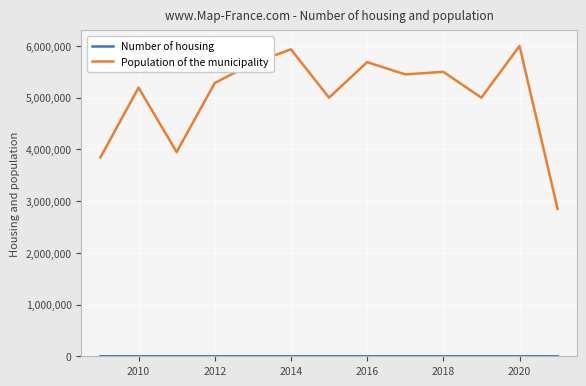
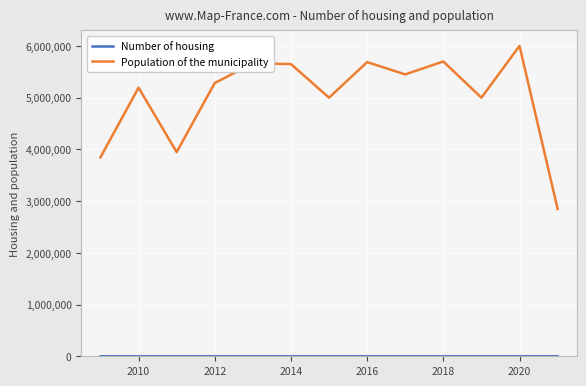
  {
    "Number of housing": {
      "2010": "0",
      "2012": "0",
      "2014": "0",
      "2016": "0",
      "2018": "0",
      "2020": "0"
    },
    "Population of the municipality": {
      "2010": "5,200,000",
      "2012": "5,300,000",
-     "2014": "5,900,000",
+     "2014": "5,700,000",
      "2016": "5,700,000",
-     "2018": "5,500,000",
+     "2018": "5,700,000",
      "2020": "6,000,000"
    }
  }
